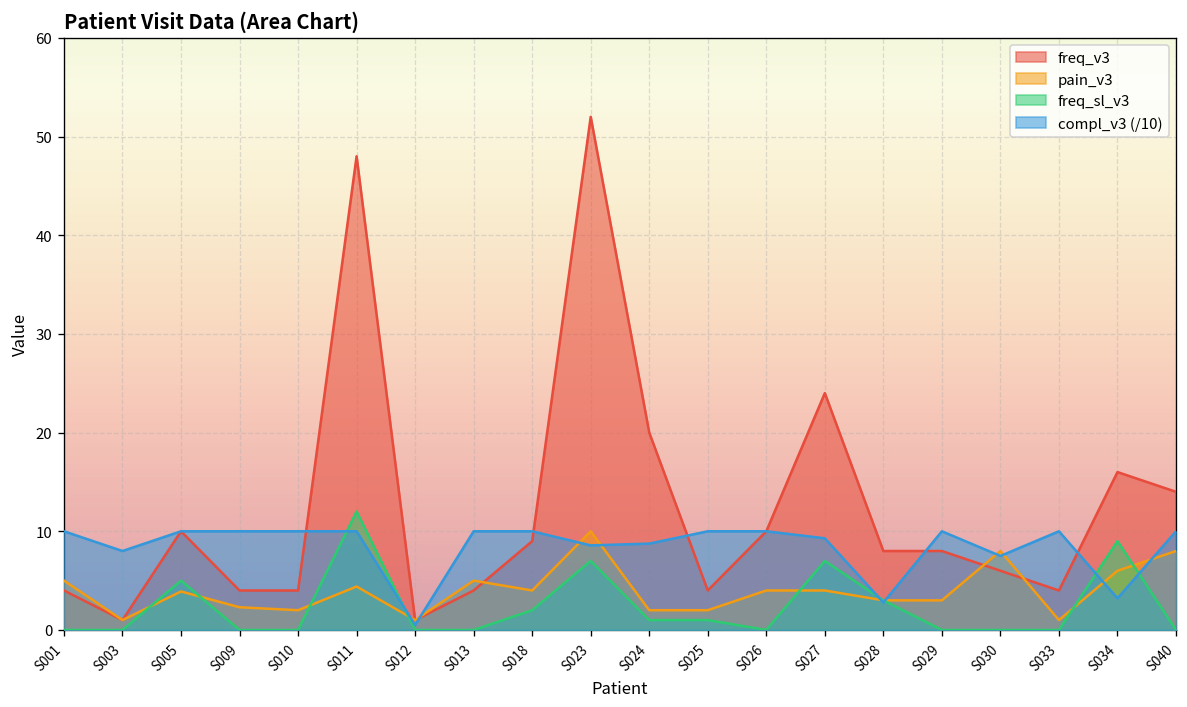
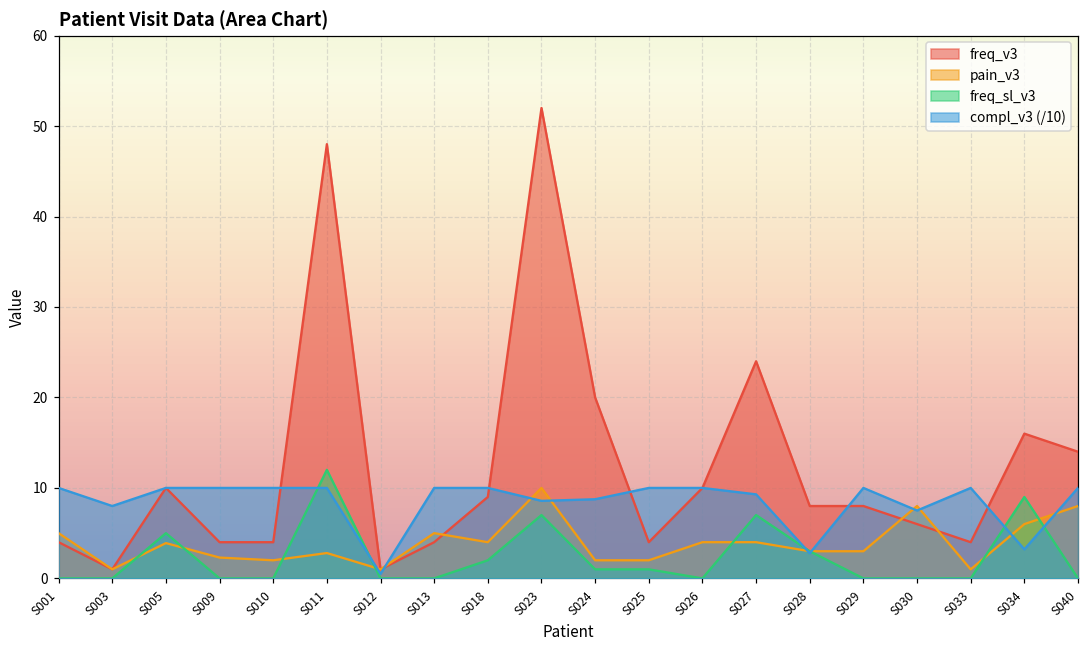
  {
    "freq_v3": {
      "S001": 4,
      "S009": 4,
      "S010": 4,
      "S011": 48,
      "S013": 4,
      "S018": 9,
      "S023": 52,
      "S024": 20,
      "S025": 4,
      "S027": 24,
      "S028": 8,
      "S029": 8,
      "S030": 6,
      "S033": 4,
      "S034": 16,
      "S040": 14
    },
    "pain_v3": {
      "S001": 5,
      "S005": 4,
      "S009": 2,
      "S010": 2,
-     "S011": 4,
+     "S011": 3,
      "S013": 5,
      "S018": 4,
      "S023": 10,
      "S024": 2,
      "S025": 2,
      "S026": 4,
      "S027": 4,
      "S029": 3,
      "S030": 8,
      "S033": 1,
      "S034": 6,
      "S040": 8
    },
    "freq_sl_v3": {
      "S001": 0,
      "S003": 0,
      "S005": 5,
      "S009": 0,
      "S010": 0,
      "S011": 12,
      "S012": 0,
      "S013": 0,
      "S018": 2,
      "S023": 7,
      "S024": 1,
      "S025": 1,
      "S026": 0,
      "S027": 7,
      "S029": 0,
      "S030": 0,
      "S033": 0,
      "S034": 9,
      "S040": 0
    },
    "compl_v3 (/10)": {
      "S001": 10,
      "S003": 8,
      "S009": 10,
      "S010": 10,
      "S011": 10,
      "S012": 1,
      "S013": 10,
      "S018": 10,
      "S023": 9,
      "S024": 9,
      "S025": 10,
      "S027": 9,
      "S029": 10,
      "S030": 8,
      "S033": 10,
      "S034": 3,
      "S040": 10
    }
  }
